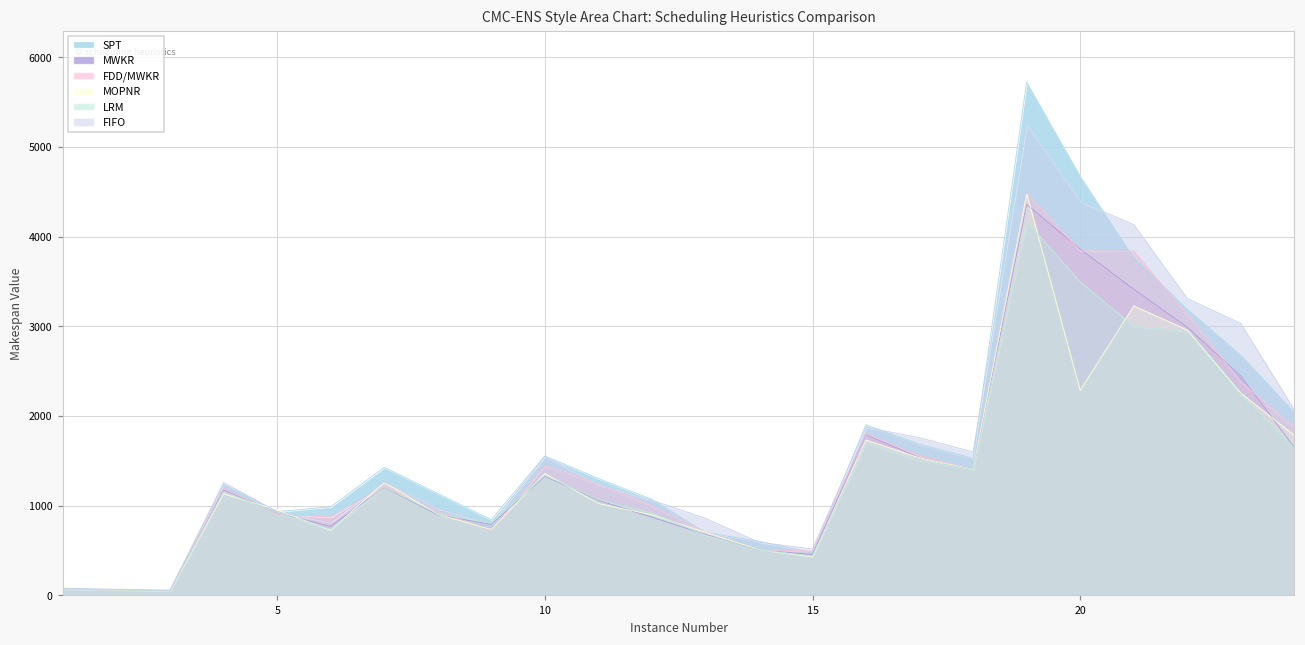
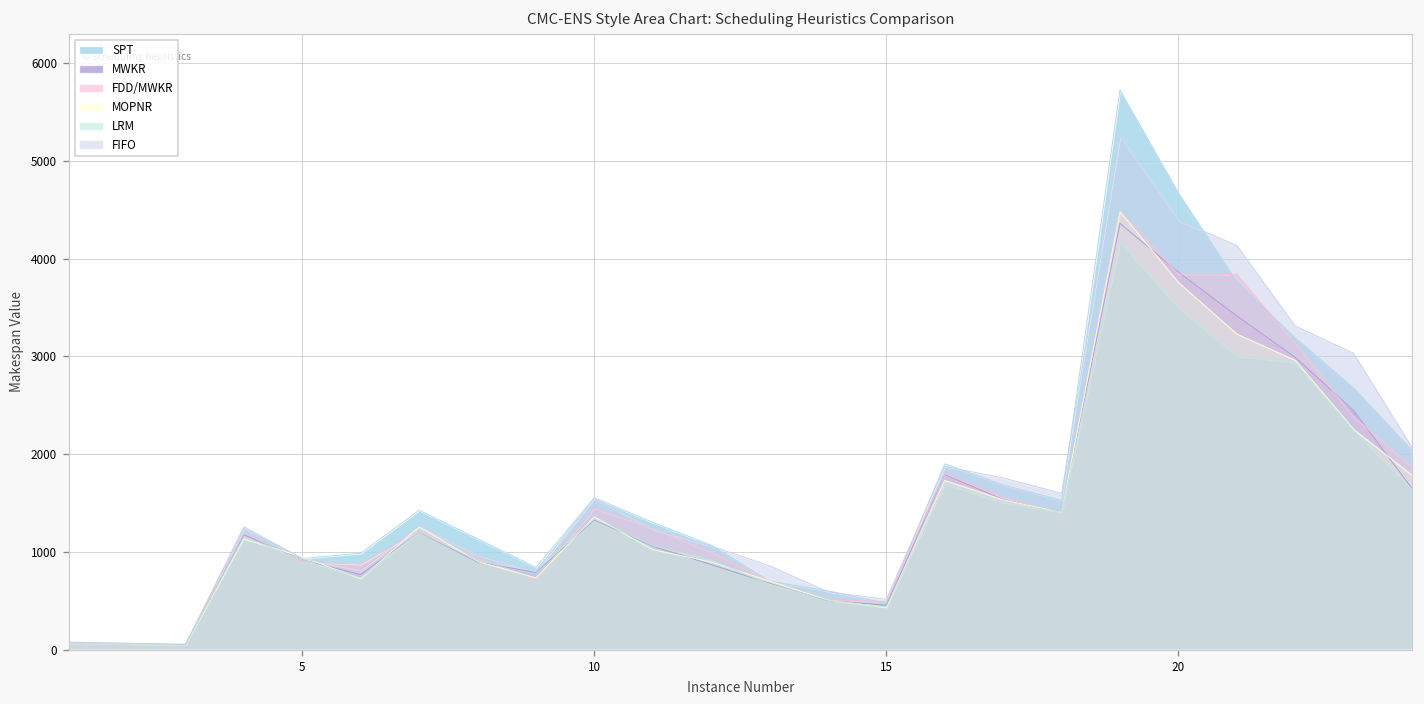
  {
    "MOPNR": {
-     "20": 2300
+     "20": 3800
    }
  }
